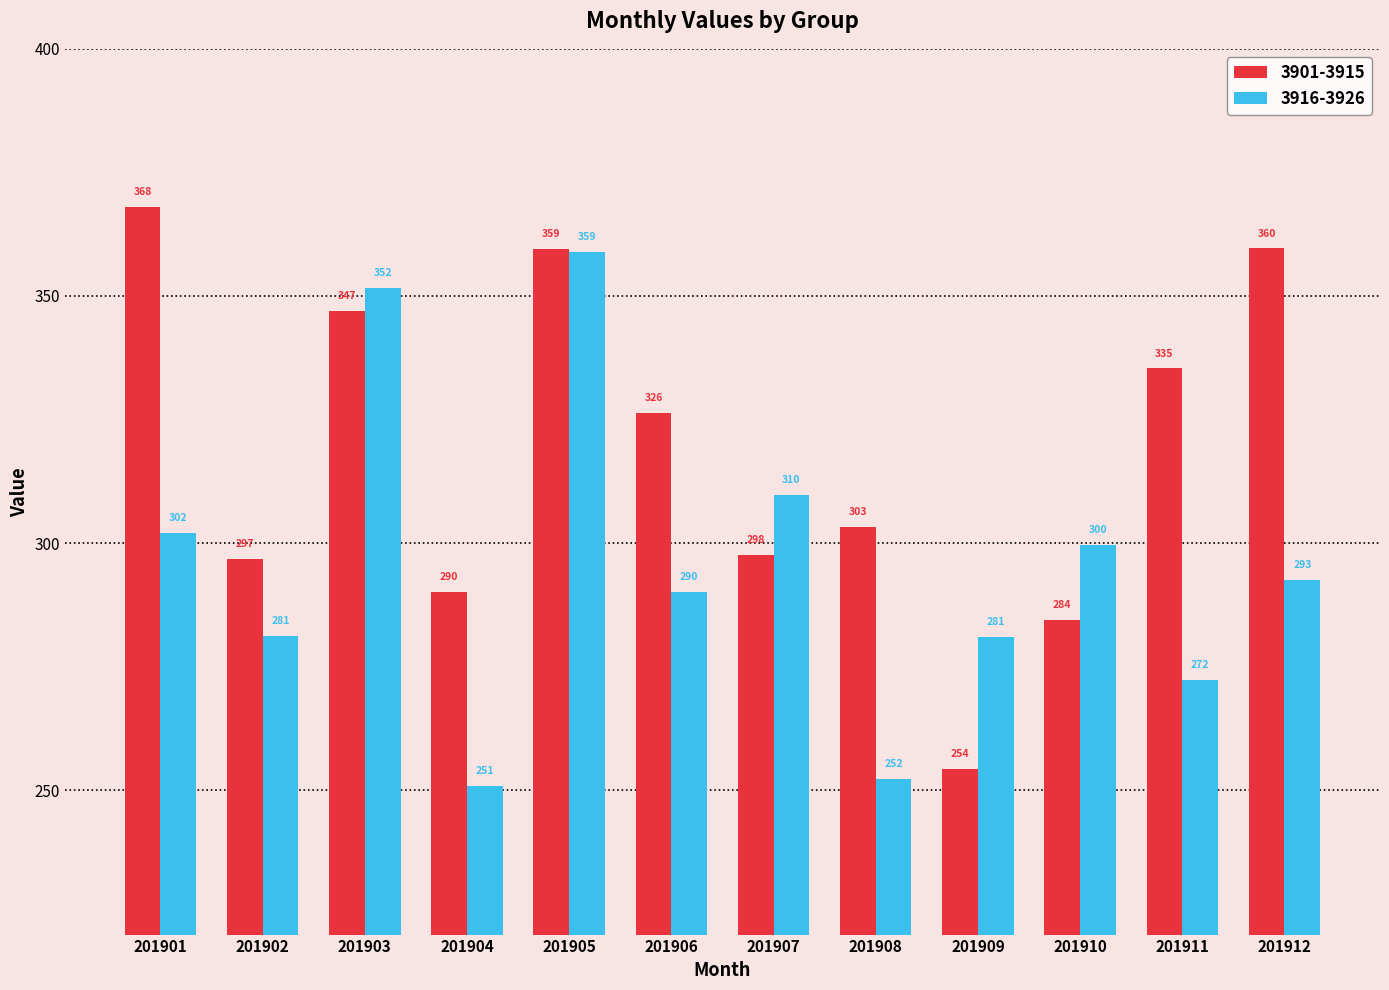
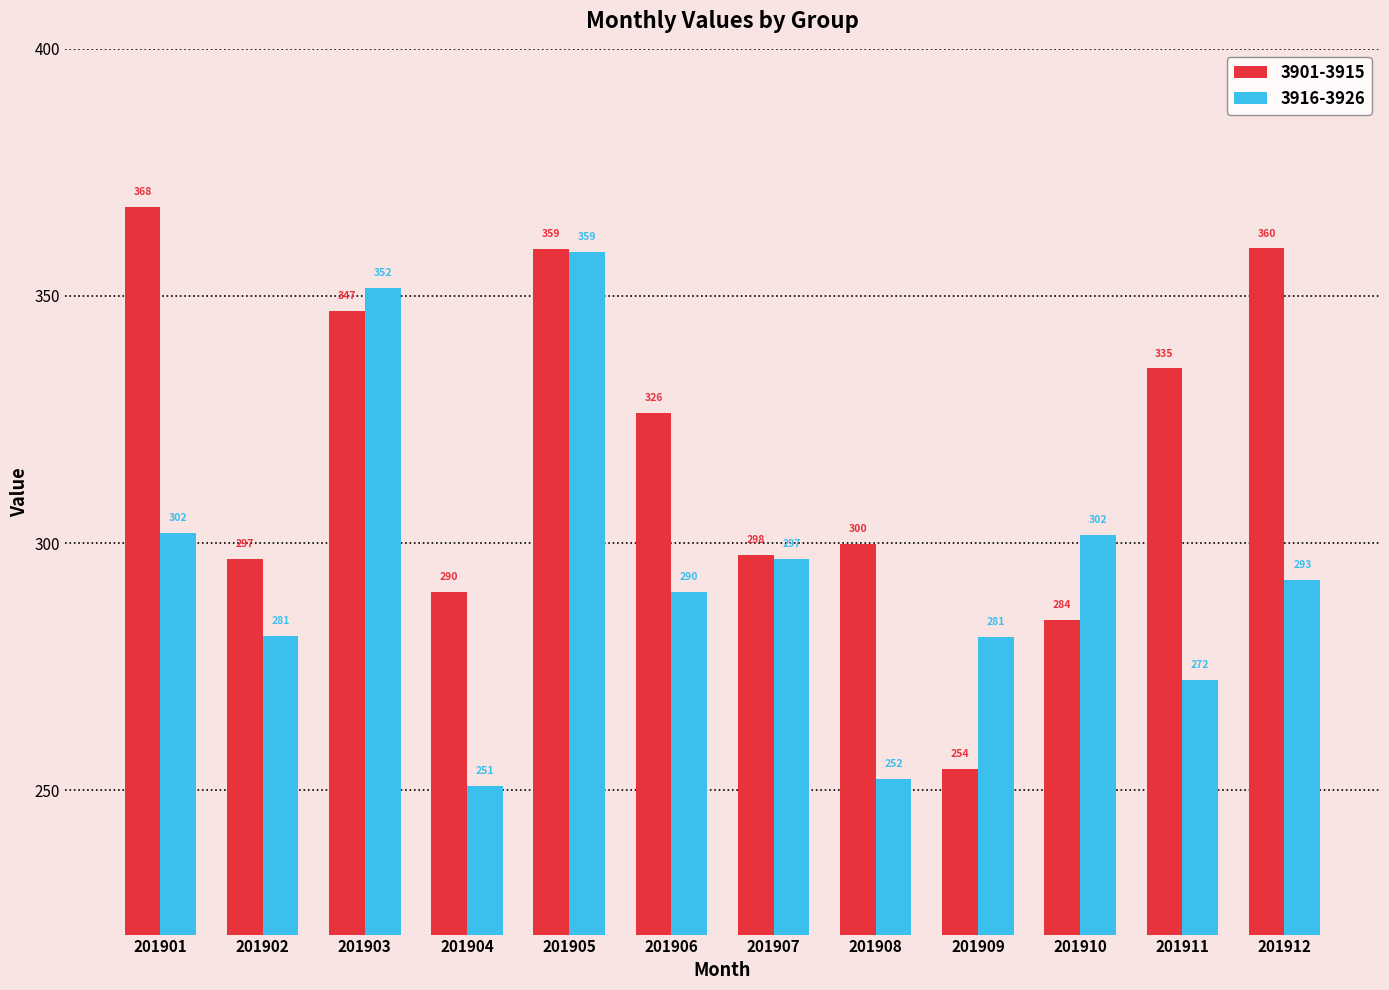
  {
    "3901-3915": {
      "201901": 368,
      "201902": 297,
      "201903": 347,
      "201904": 290,
      "201905": 359,
      "201906": 326,
      "201907": 298,
-     "201908": 303,
+     "201908": 300,
      "201909": 254,
      "201910": 284,
      "201911": 335,
      "201912": 360
    },
    "3916-3926": {
      "201901": 302,
      "201902": 281,
      "201903": 352,
      "201904": 251,
      "201905": 359,
      "201906": 290,
-     "201907": 310,
+     "201907": 297,
      "201908": 252,
      "201909": 281,
-     "201910": 300,
+     "201910": 302,
      "201911": 272,
      "201912": 293
    }
  }
